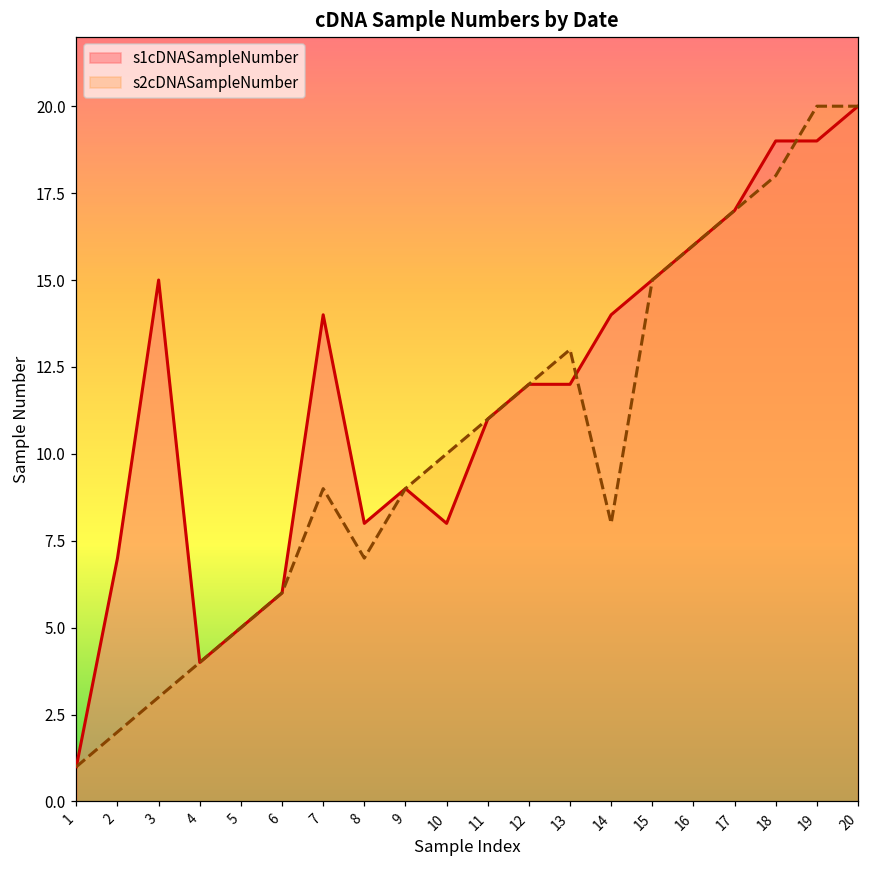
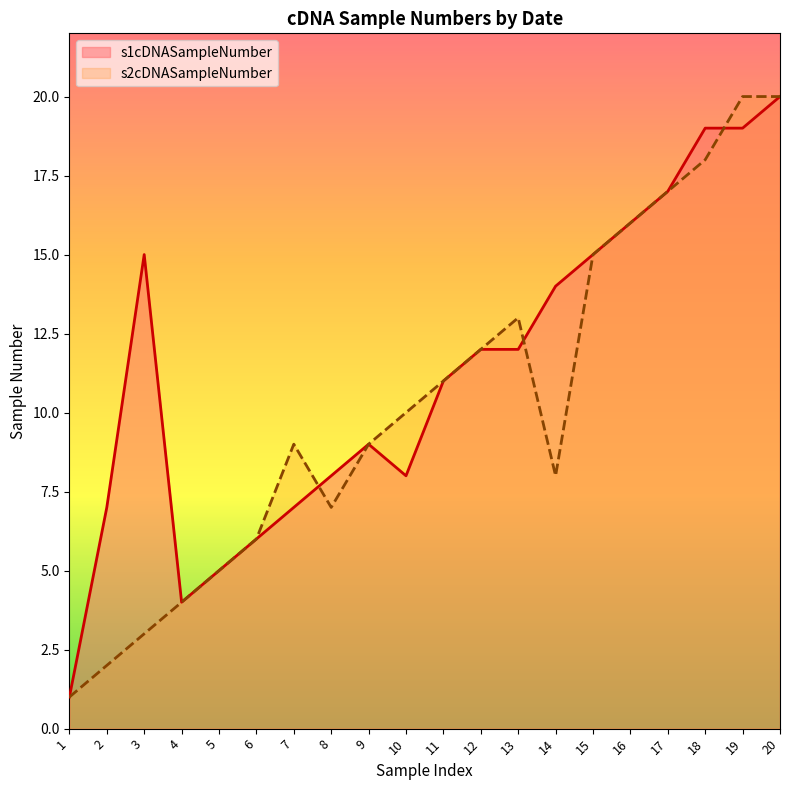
  {
    "s1cDNASampleNumber": {
      "2": 7,
      "3": 15,
-     "7": 14,
+     "7": 7,
      "8": 8,
      "10": 8,
      "13": 12,
      "14": 14,
      "18": 19,
      "19": 19
    },
    "s2cDNASampleNumber": {
      "2": 2,
      "3": 3,
      "7": 9,
      "8": 7,
      "10": 10,
      "13": 13,
      "14": 8,
      "18": 18,
      "19": 20
    }
  }
